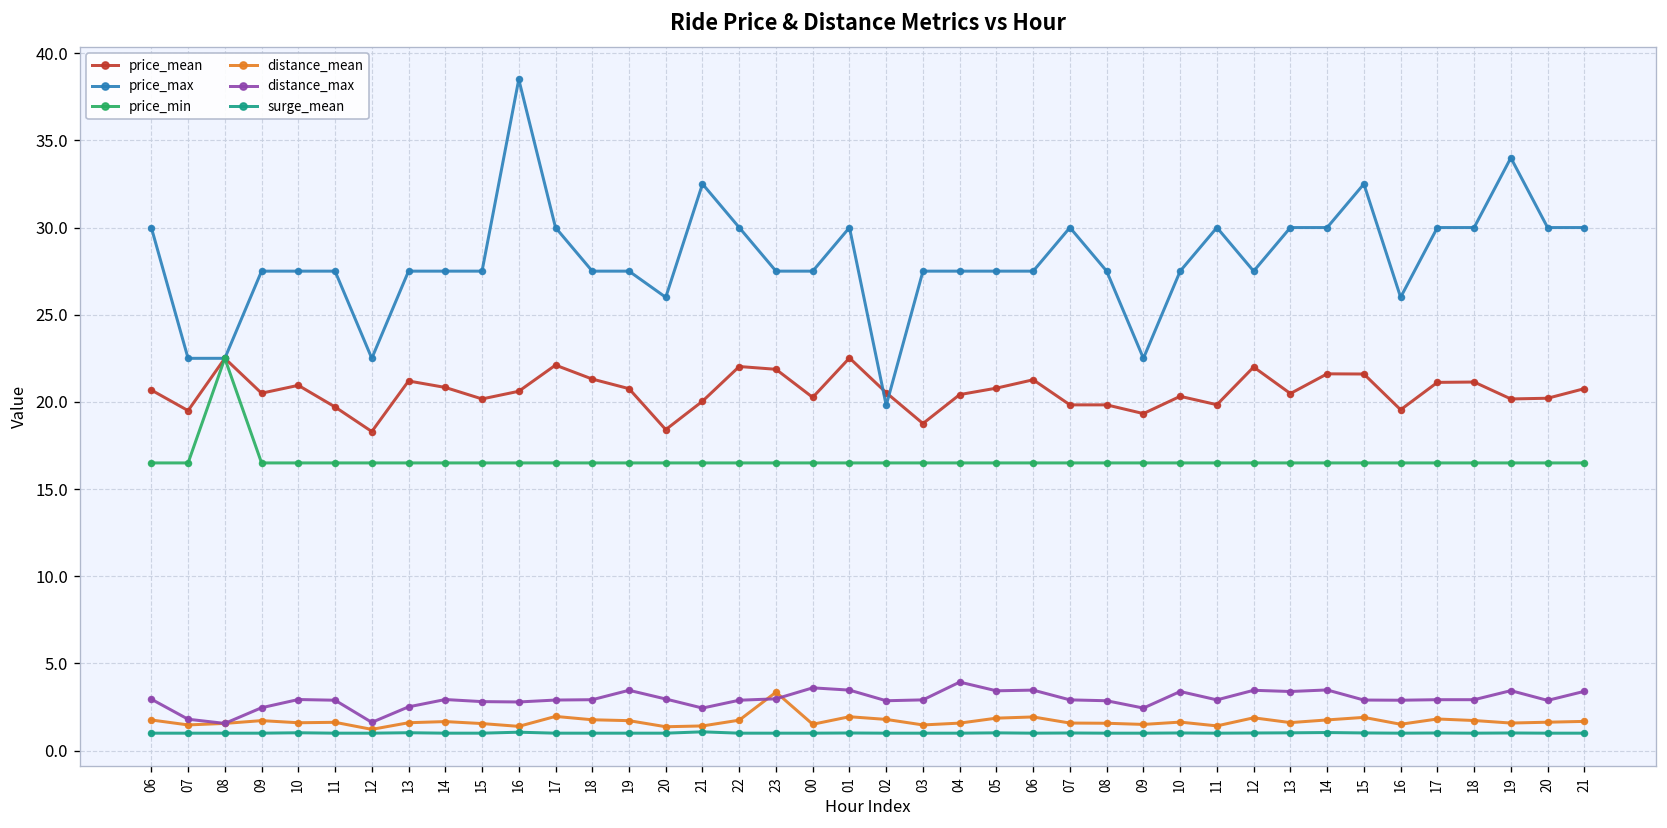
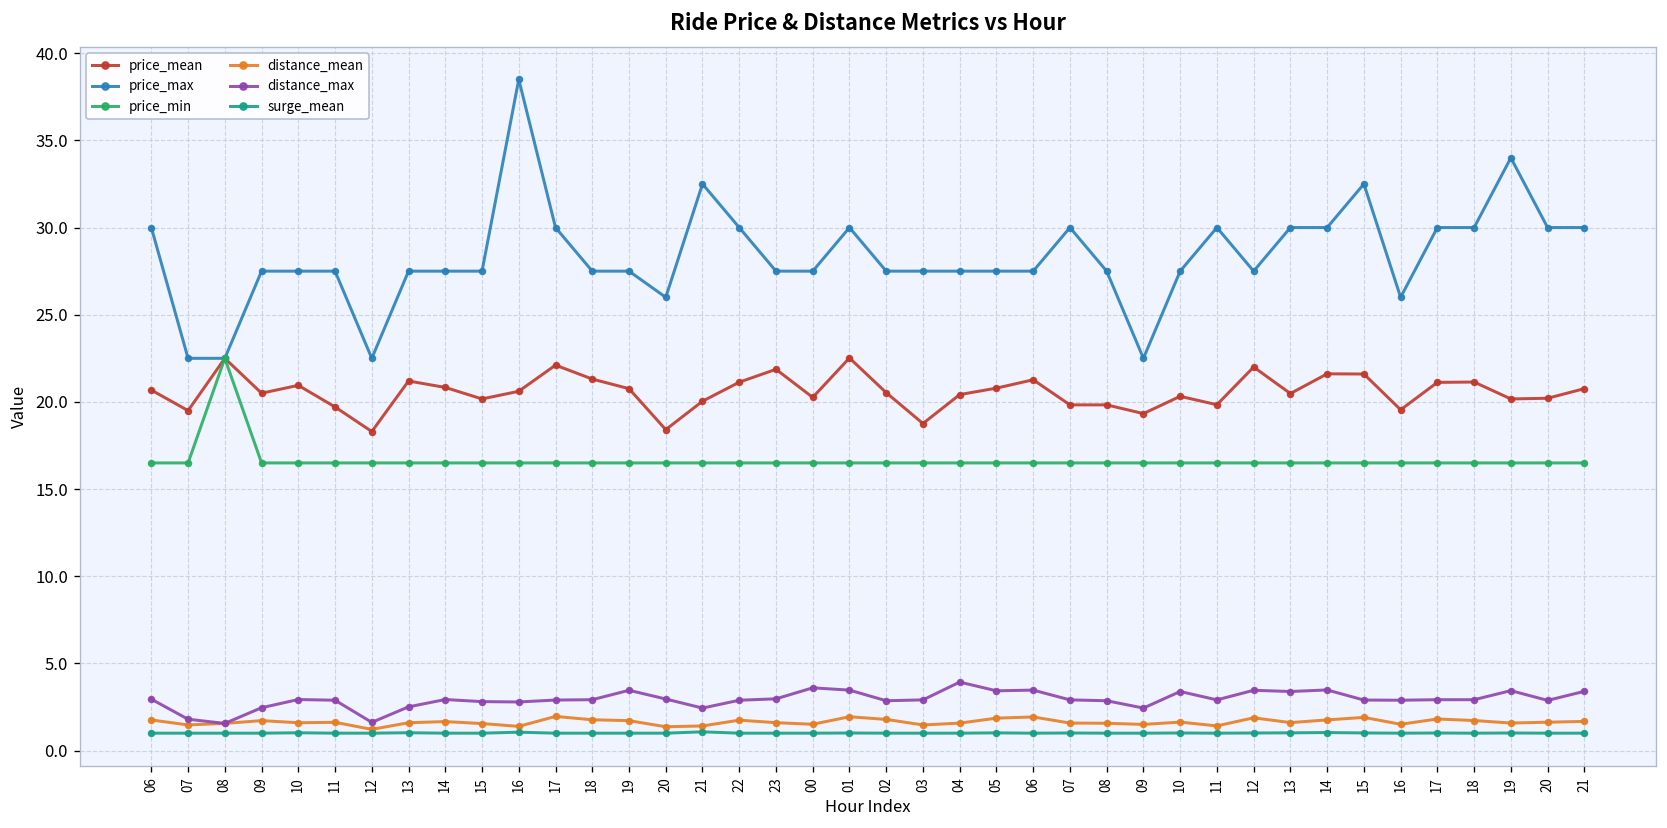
  {
    "price_mean": {
-     "22": 22.0,
+     "22": 21.1,
      "23": 21.9,
      "00": 20.3,
      "01": 22.5,
      "02": 20.5,
      "03": 18.8,
      "04": 20.4,
      "05": 20.8
    },
    "price_max": {
      "22": 30.0,
      "23": 27.5,
      "00": 27.5,
      "01": 30.0,
-     "02": 19.8,
+     "02": 27.5,
      "03": 27.5,
      "04": 27.5,
      "05": 27.5
    },
    "distance_mean": {
      "22": 1.7,
-     "23": 3.3,
+     "23": 1.6,
      "00": 1.5,
      "01": 1.9,
      "02": 1.8,
      "03": 1.5,
      "04": 1.6,
      "05": 1.9
    },
    "distance_max": {
      "22": 2.9,
      "23": 3.0,
      "00": 3.6,
      "01": 3.5,
      "02": 2.9,
      "03": 2.9,
      "04": 3.9,
      "05": 3.4
    }
  }
